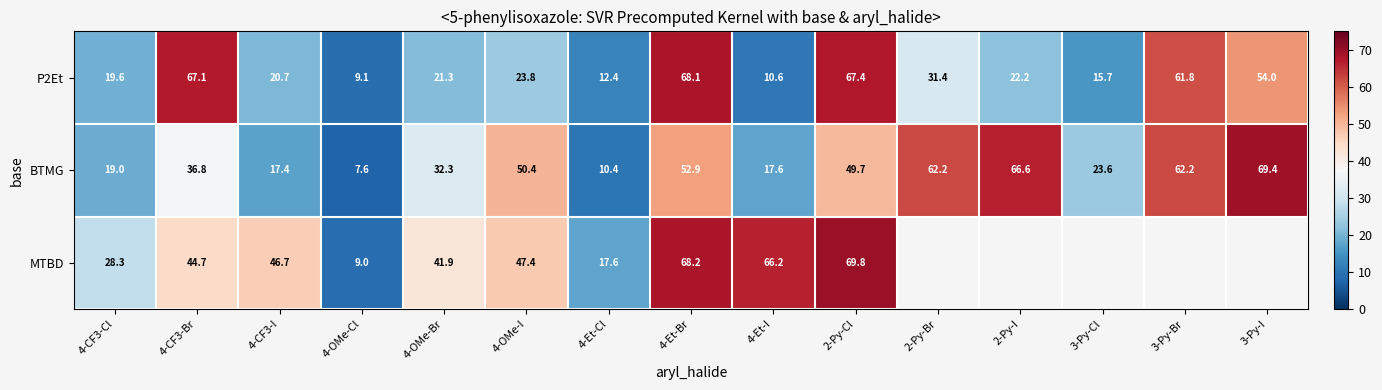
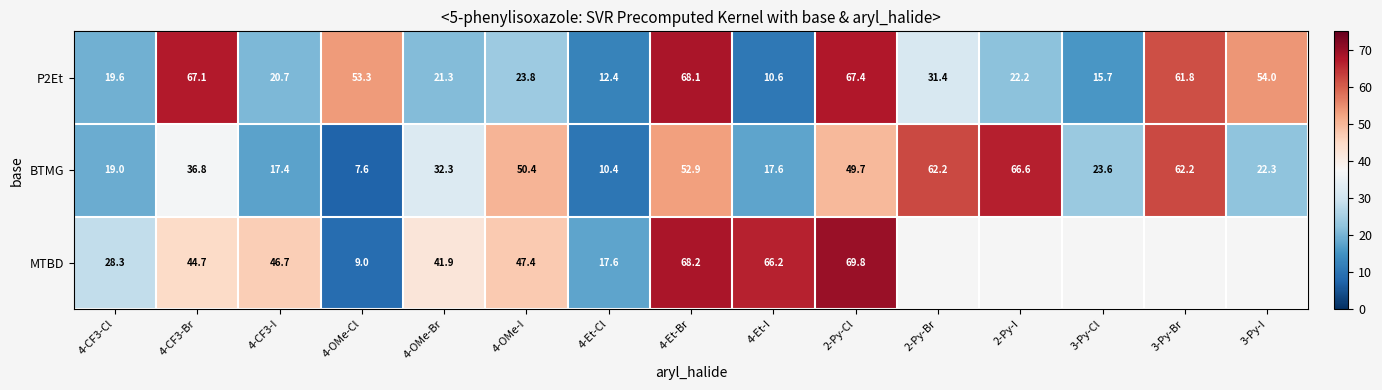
  {
    "P2Et": {
      "4-CF3-Cl": 19.6,
      "4-CF3-Br": 67.1,
      "4-CF3-I": 20.7,
-     "4-OMe-Cl": 9.1,
+     "4-OMe-Cl": 53.3,
      "4-OMe-Br": 21.3,
      "4-OMe-I": 23.8,
      "4-Et-Cl": 12.4,
      "4-Et-Br": 68.1,
      "4-Et-I": 10.6,
      "2-Py-Cl": 67.4,
      "2-Py-Br": 31.4,
      "2-Py-I": 22.2,
      "3-Py-Cl": 15.7,
      "3-Py-Br": 61.8,
      "3-Py-I": 54.0
    },
    "BTMG": {
      "4-CF3-Cl": 19.0,
      "4-CF3-Br": 36.8,
      "4-CF3-I": 17.4,
      "4-OMe-Cl": 7.6,
      "4-OMe-Br": 32.3,
      "4-OMe-I": 50.4,
      "4-Et-Cl": 10.4,
      "4-Et-Br": 52.9,
      "4-Et-I": 17.6,
      "2-Py-Cl": 49.7,
      "2-Py-Br": 62.2,
      "2-Py-I": 66.6,
      "3-Py-Cl": 23.6,
      "3-Py-Br": 62.2,
-     "3-Py-I": 69.4
+     "3-Py-I": 22.3
    },
    "MTBD": {
      "4-CF3-Cl": 28.3,
      "4-CF3-Br": 44.7,
      "4-CF3-I": 46.7,
      "4-OMe-Cl": 9.0,
      "4-OMe-Br": 41.9,
      "4-OMe-I": 47.4,
      "4-Et-Cl": 17.6,
      "4-Et-Br": 68.2,
      "4-Et-I": 66.2,
      "2-Py-Cl": 69.8
    }
  }
